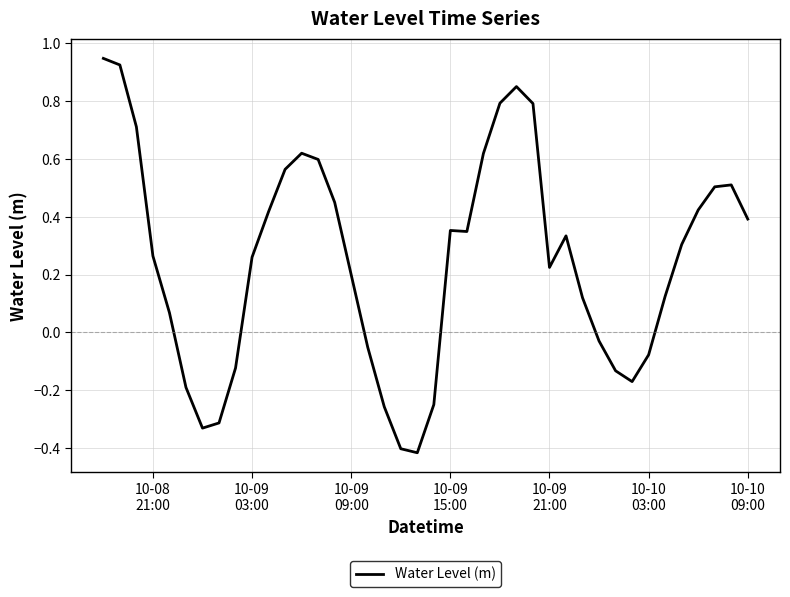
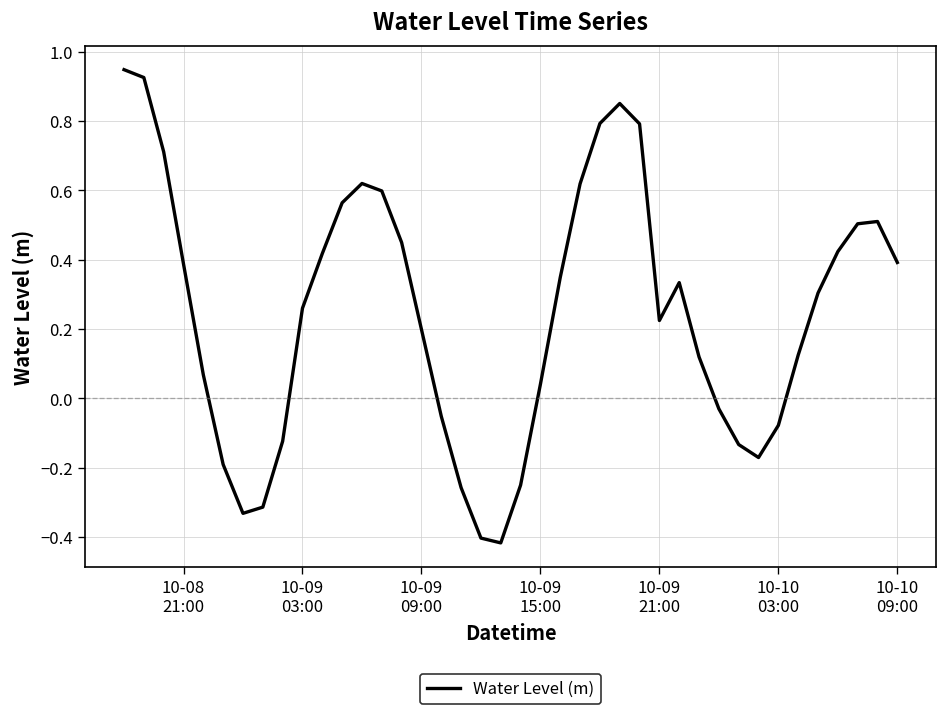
  {
-   "10-08 21:00": 0.26,
+   "10-08 21:00": 0.39,
    "10-09 03:00": 0.26,
    "10-09 09:00": 0.20,
-   "10-09 15:00": 0.35,
+   "10-09 15:00": 0.04,
    "10-09 21:00": 0.22,
    "10-10 03:00": -0.08,
    "10-10 09:00": 0.39
  }
